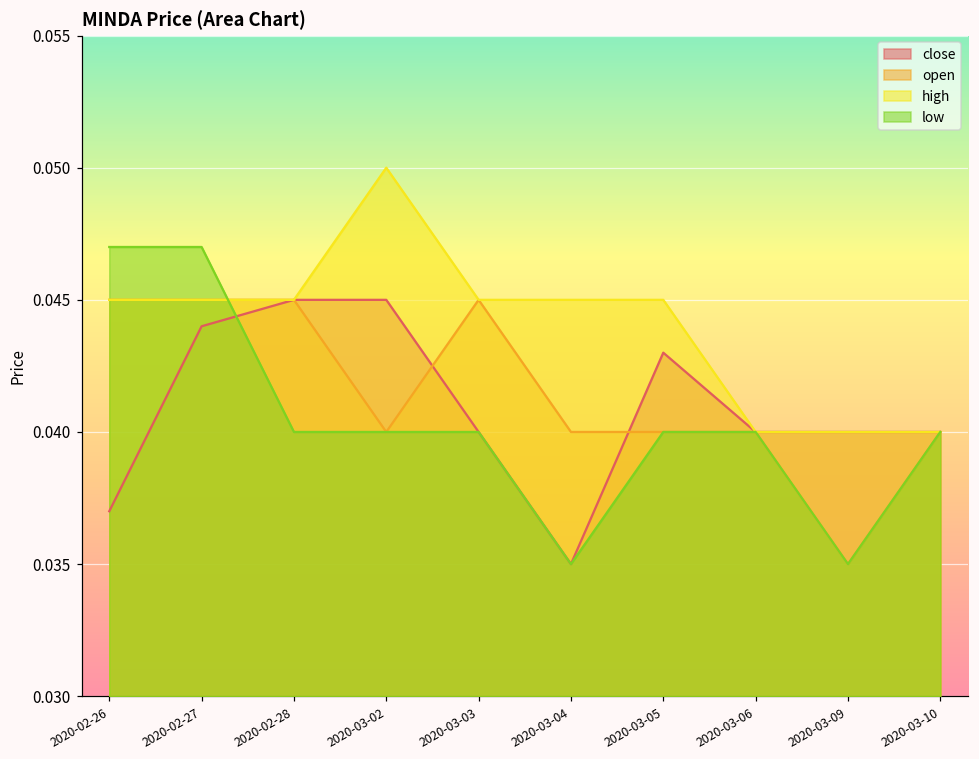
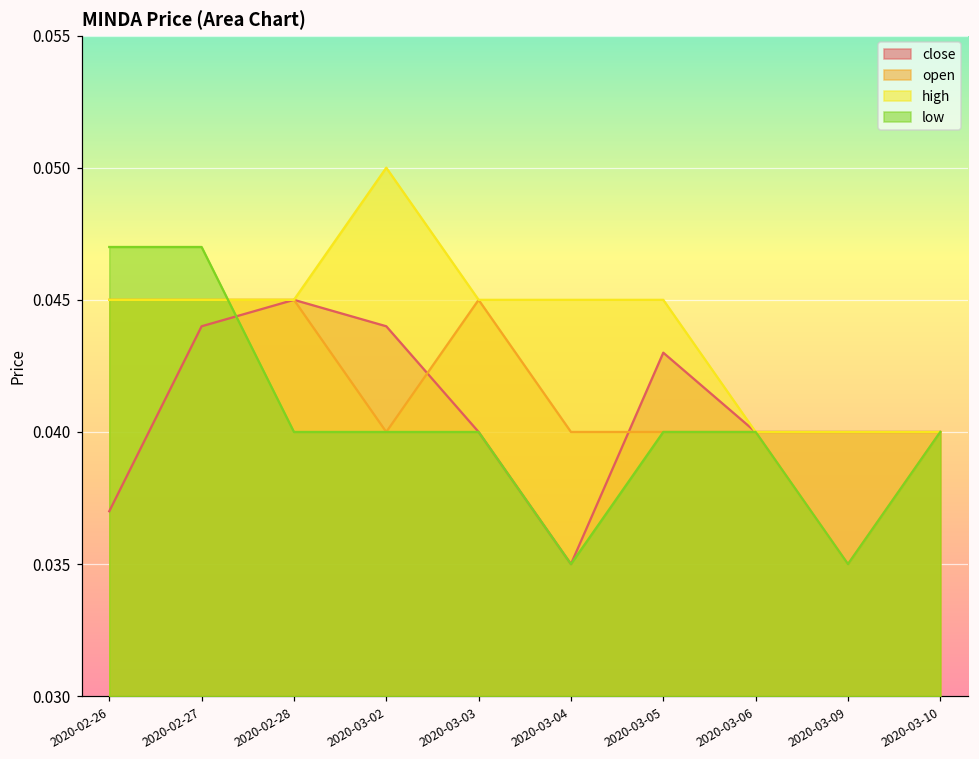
  {
    "close": {
      "2020-02-26": 0.037,
      "2020-02-27": 0.044,
-     "2020-03-02": 0.045,
+     "2020-03-02": 0.044,
      "2020-03-05": 0.043
    },
    "low": {
      "2020-02-26": 0.047,
      "2020-02-27": 0.047,
      "2020-02-28": 0.040
    }
  }
